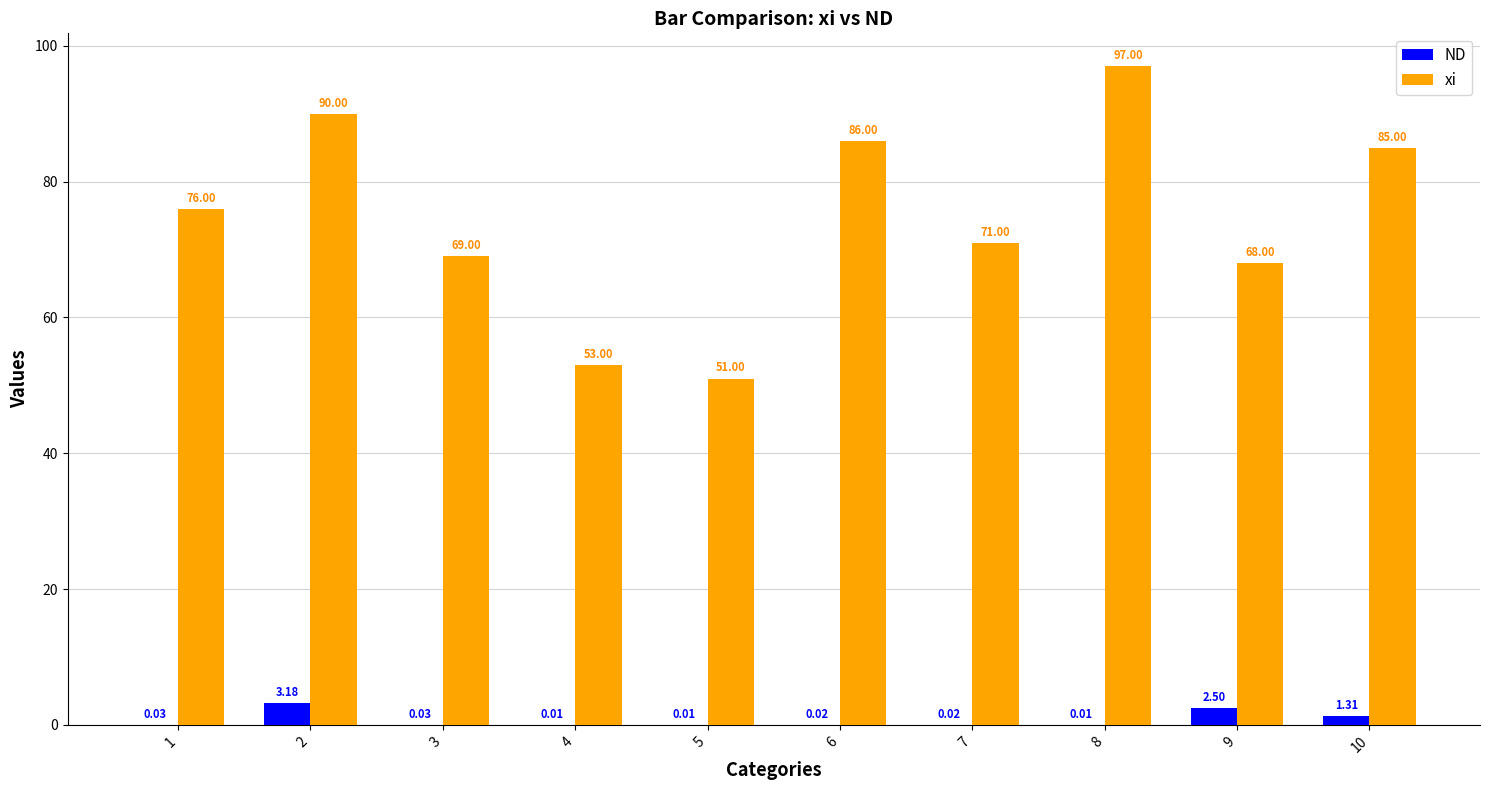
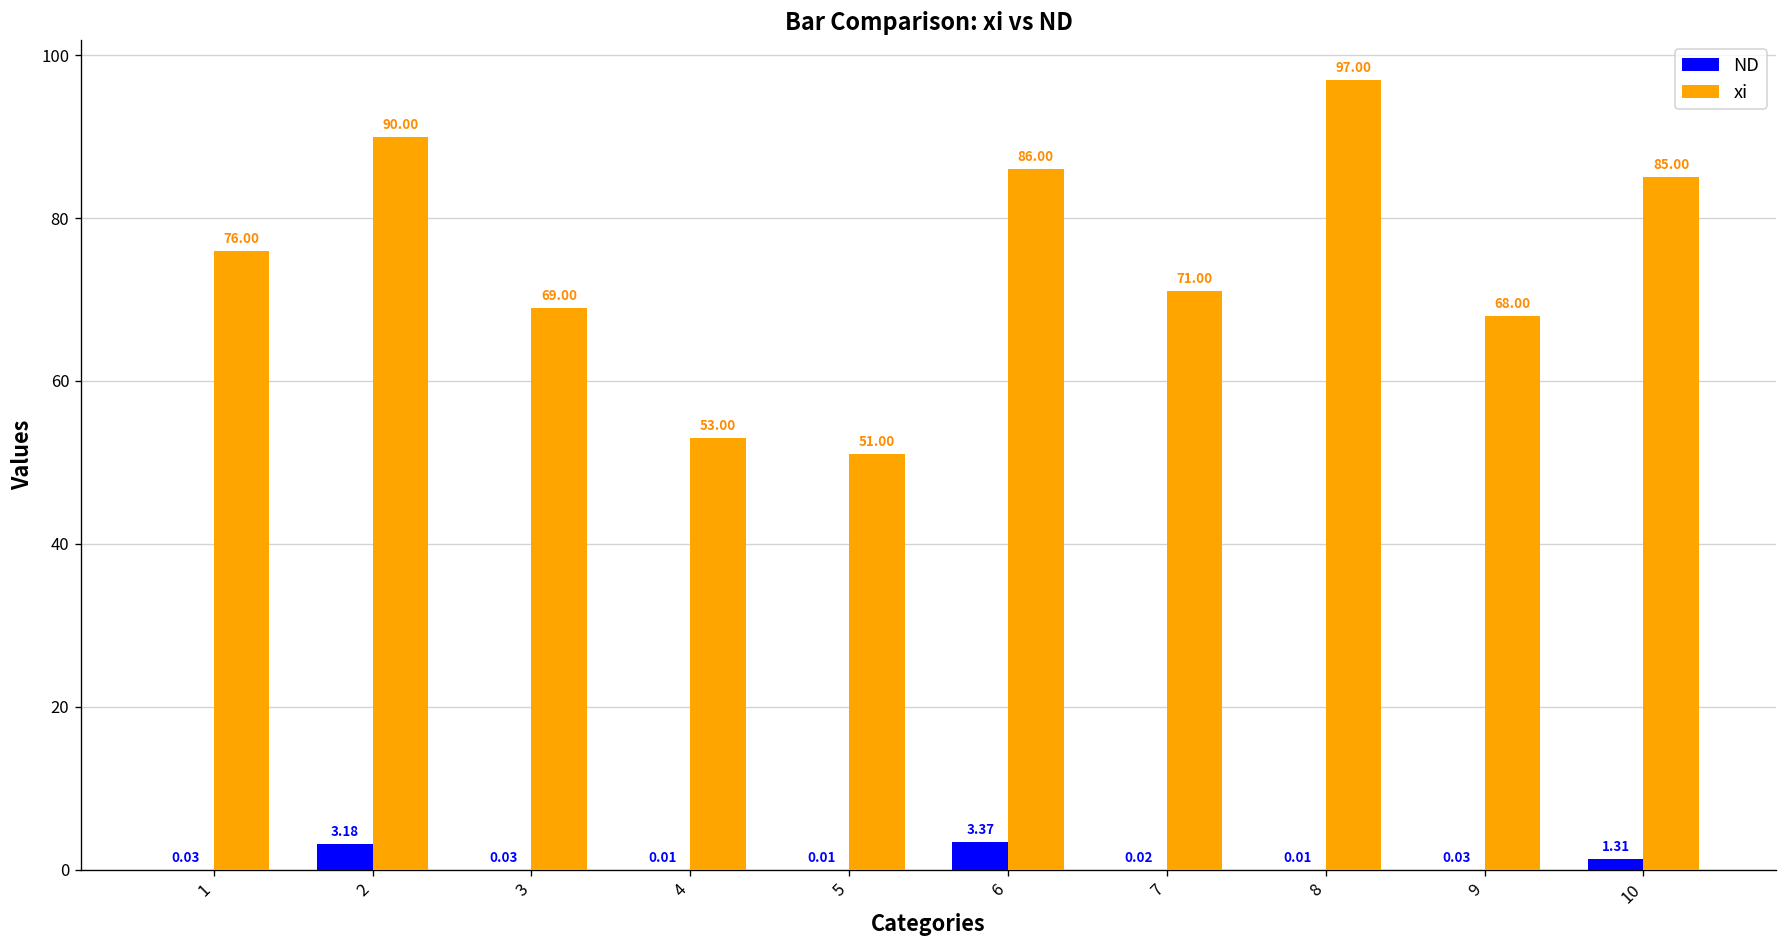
  {
    "ND": {
      "1": 0.03,
      "2": 3.18,
      "3": 0.03,
      "4": 0.01,
      "5": 0.01,
-     "6": 0.02,
+     "6": 3.37,
      "7": 0.02,
      "8": 0.01,
-     "9": 2.50,
+     "9": 0.03,
      "10": 1.31
    },
    "xi": {
      "1": 76.00,
      "2": 90.00,
      "3": 69.00,
      "4": 53.00,
      "5": 51.00,
      "6": 86.00,
      "7": 71.00,
      "8": 97.00,
      "9": 68.00,
      "10": 85.00
    }
  }
